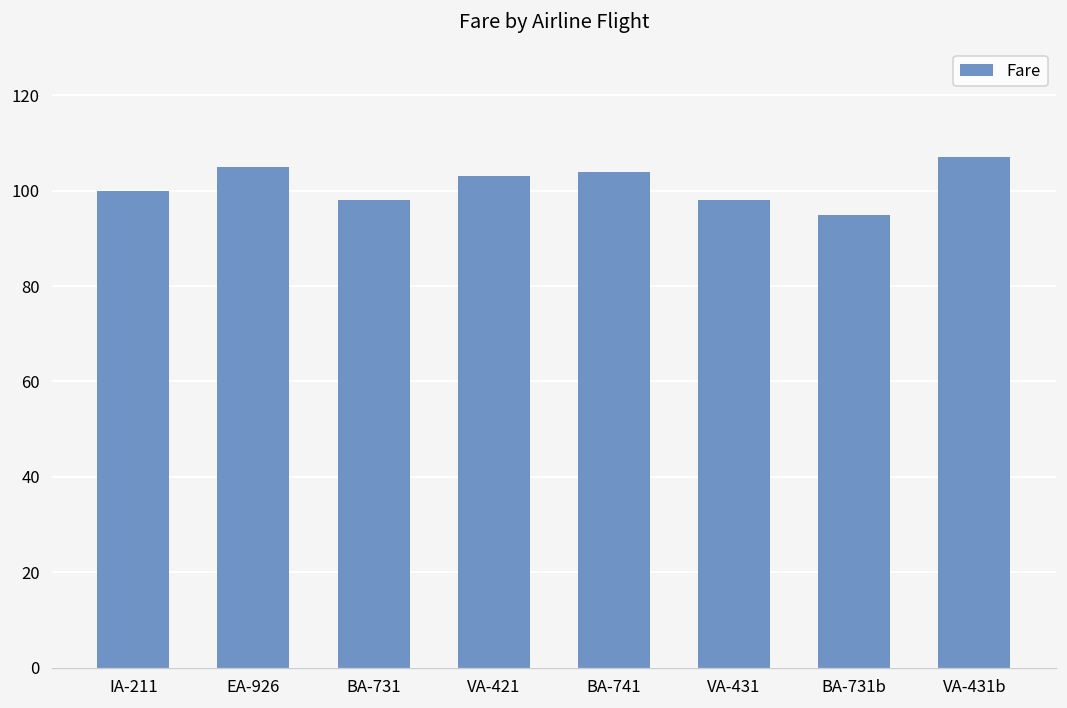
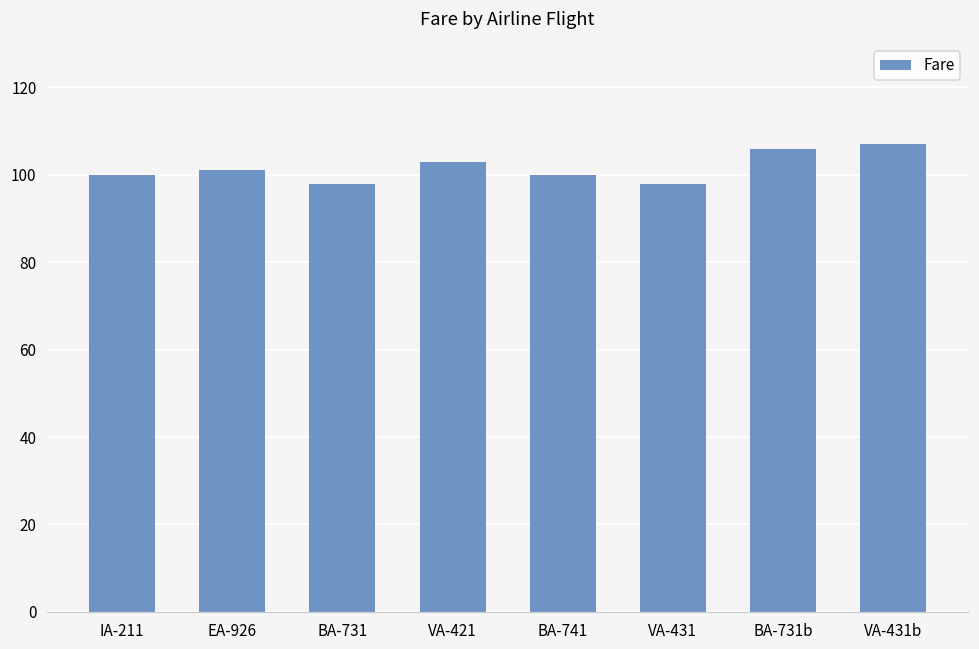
  {
    "IA-211": 100,
-   "EA-926": 105,
+   "EA-926": 101,
    "BA-731": 98,
    "VA-421": 103,
-   "BA-741": 104,
+   "BA-741": 100,
    "VA-431": 98,
-   "BA-731b": 95,
+   "BA-731b": 106,
    "VA-431b": 107
  }
